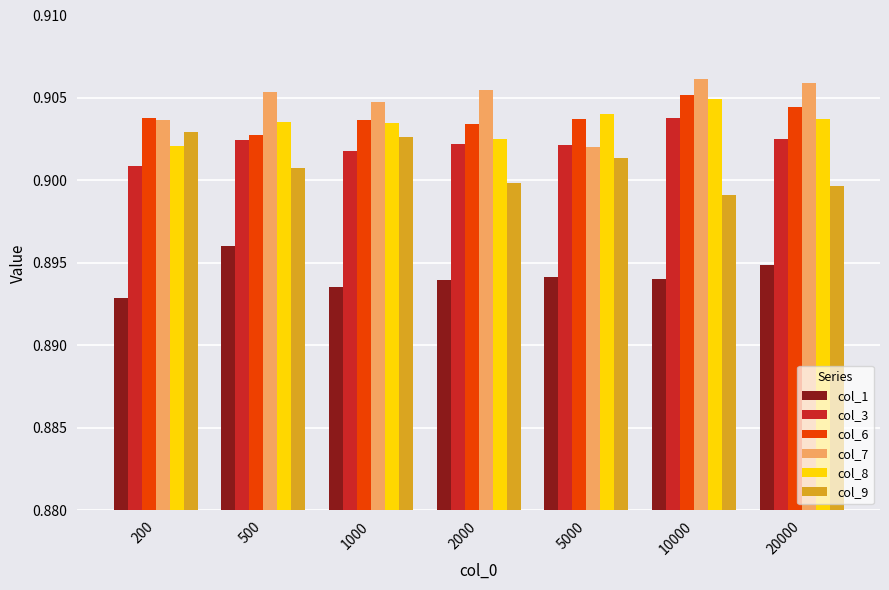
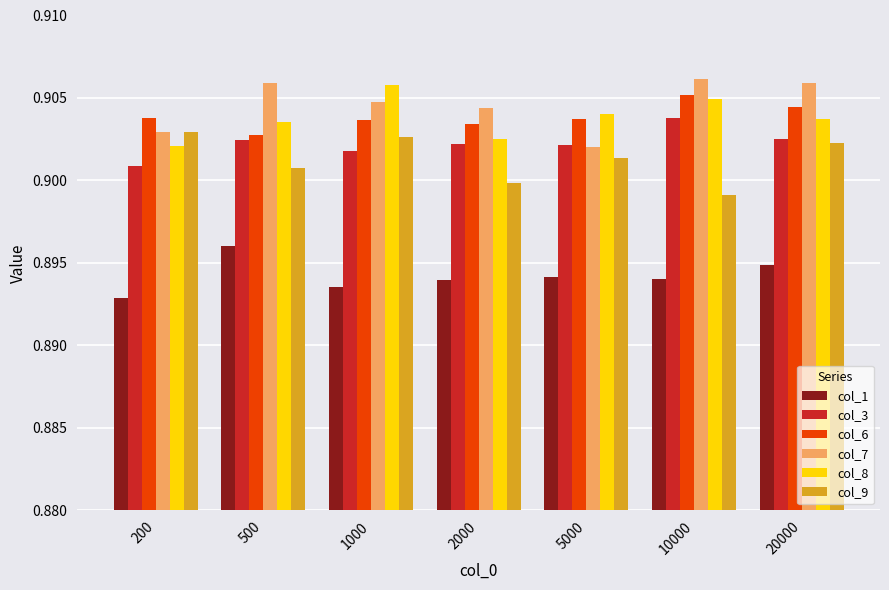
  {
    "col_1": {
      "200": 0.8929,
      "500": 0.8960,
      "1000": 0.8936,
      "2000": 0.8940,
      "5000": 0.8942,
      "10000": 0.8940,
      "20000": 0.8949
    },
    "col_7": {
-     "200": 0.9037,
-     "500": 0.9054,
+     "200": 0.9030,
+     "500": 0.9059,
      "1000": 0.9047,
-     "2000": 0.9055,
+     "2000": 0.9044,
      "5000": 0.9020,
      "10000": 0.9062,
      "20000": 0.9059
    },
    "col_8": {
      "200": 0.9021,
      "500": 0.9035,
-     "1000": 0.9035,
+     "1000": 0.9058,
      "2000": 0.9025,
      "5000": 0.9040,
      "10000": 0.9050,
      "20000": 0.9037
    },
    "col_9": {
      "200": 0.9029,
      "500": 0.9007,
      "1000": 0.9026,
      "2000": 0.8998,
      "5000": 0.9013,
      "10000": 0.8991,
-     "20000": 0.8997
+     "20000": 0.9023
    }
  }
